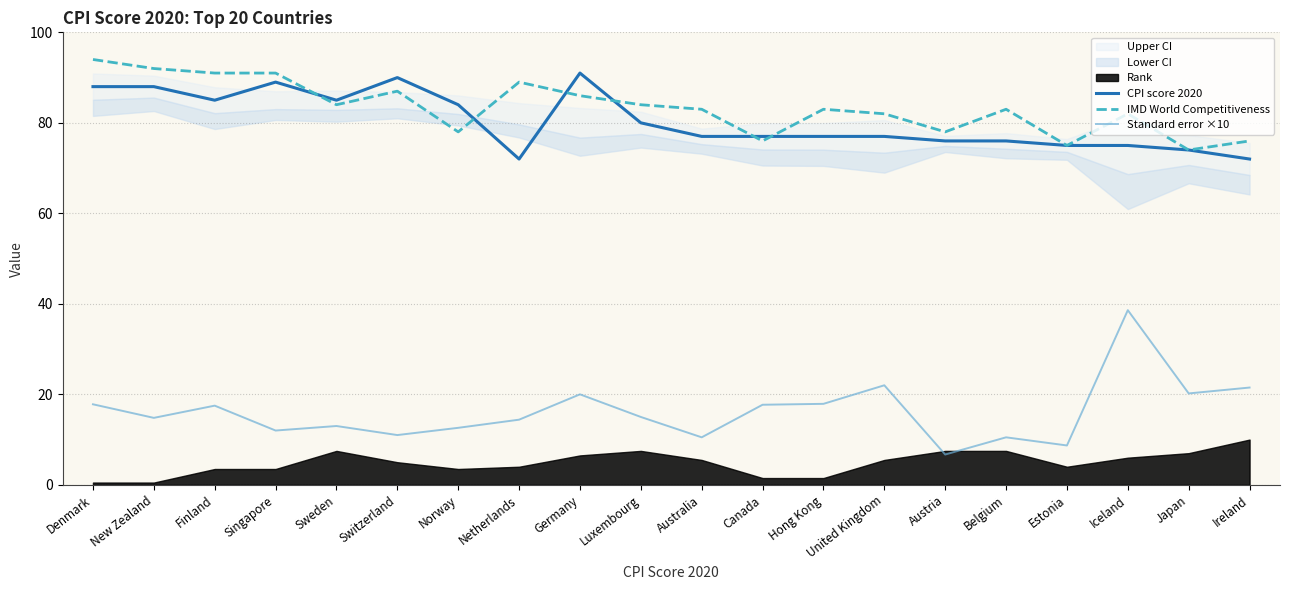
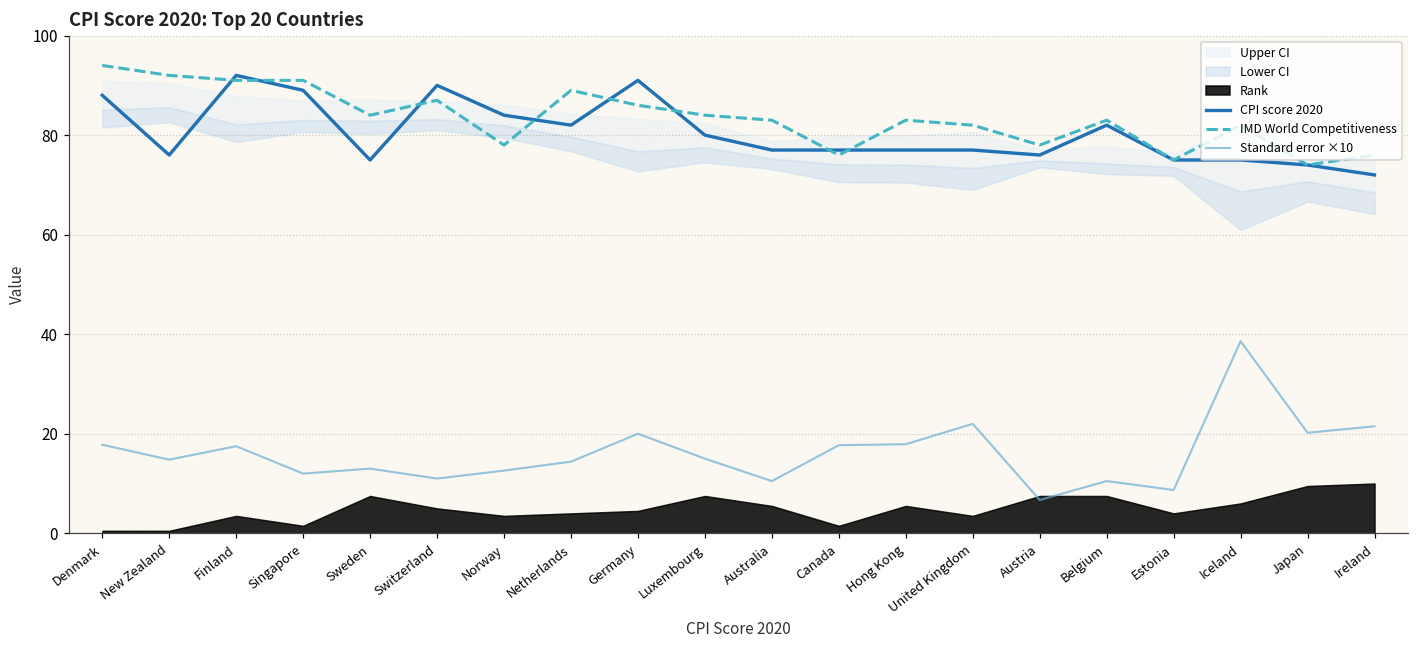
  {
    "CPI score 2020": {
      "Denmark": 88,
-     "New Zealand": 88,
-     "Finland": 85,
+     "New Zealand": 76,
+     "Finland": 92,
      "Singapore": 89,
-     "Sweden": 85,
+     "Sweden": 75,
      "Switzerland": 90,
      "Norway": 84,
-     "Netherlands": 72,
+     "Netherlands": 82,
      "Germany": 91,
      "Luxembourg": 80,
      "Australia": 77,
      "Canada": 77,
      "Hong Kong": 77,
      "United Kingdom": 77,
      "Austria": 76,
-     "Belgium": 76,
+     "Belgium": 82,
      "Iceland": 75,
      "Ireland": 72
    },
    "Rank": {
      "Finland": 4,
-     "Singapore": 4,
+     "Singapore": 2,
      "Sweden": 8,
      "Switzerland": 5,
      "Norway": 4,
      "Netherlands": 4,
-     "Germany": 7,
+     "Germany": 5,
      "Luxembourg": 8,
      "Australia": 6,
      "Canada": 2,
-     "Hong Kong": 2,
-     "United Kingdom": 6,
+     "Hong Kong": 6,
+     "United Kingdom": 4,
      "Austria": 8,
      "Belgium": 8,
      "Estonia": 4,
      "Iceland": 6,
-     "Japan": 7,
+     "Japan": 10,
      "Ireland": 10
    }
  }
